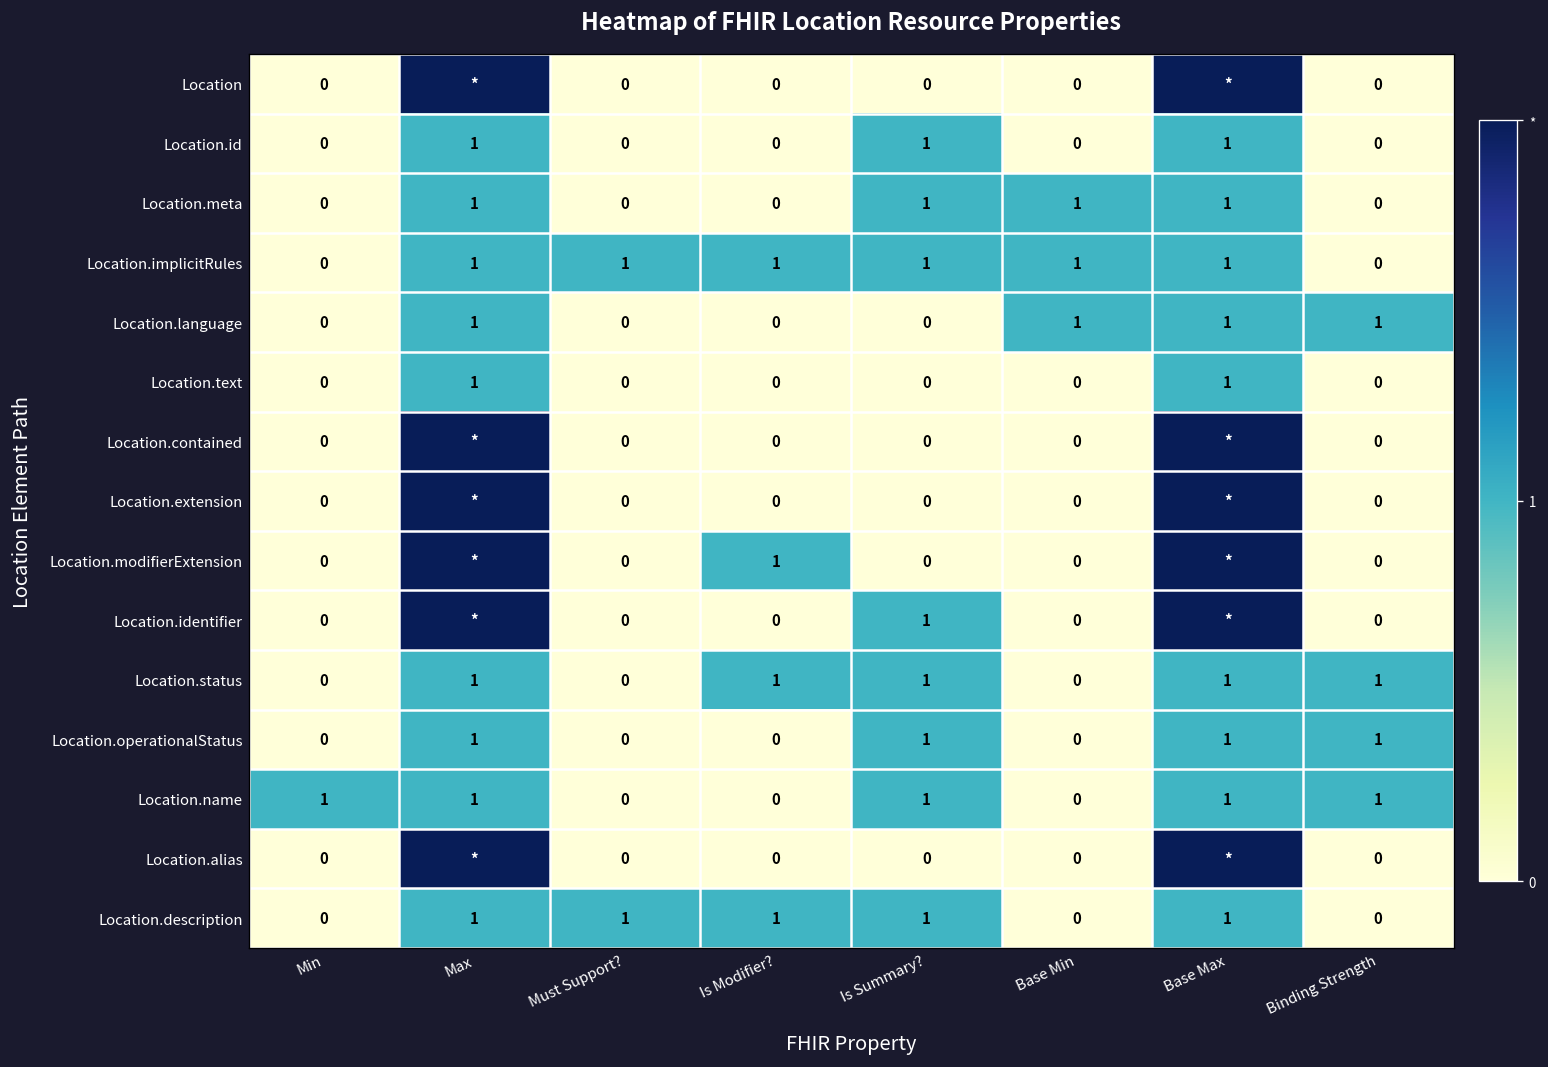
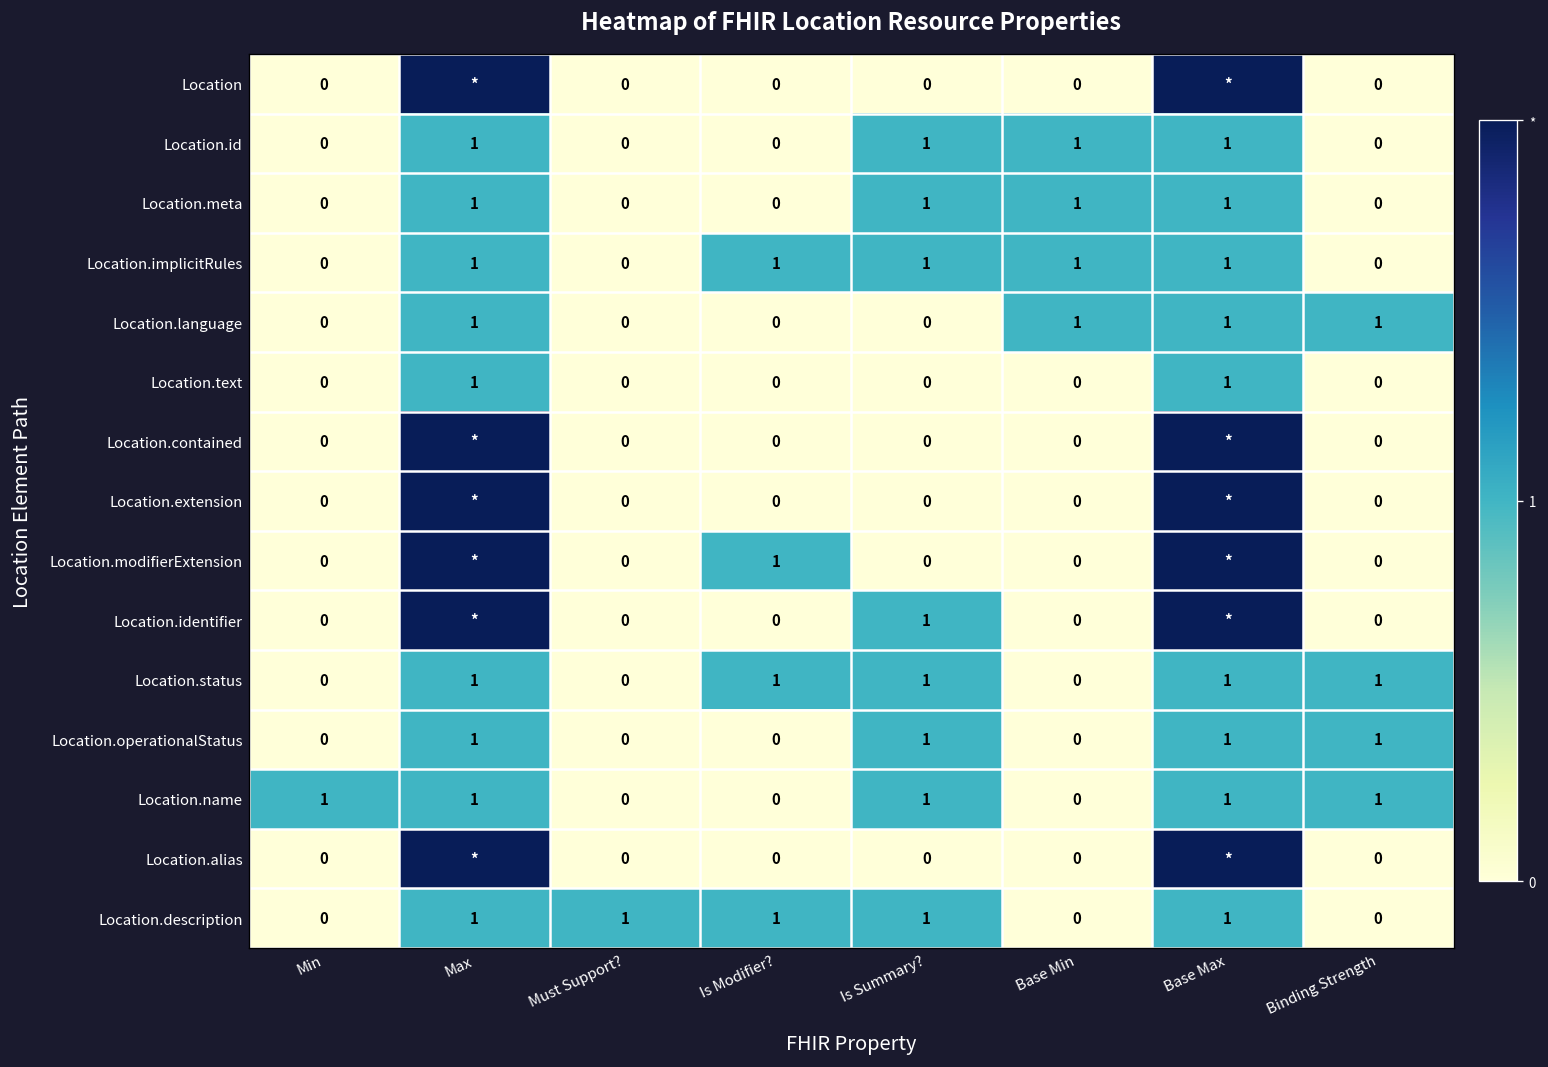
  {
    "Location": {
      "Min": 0,
      "Must Support?": 0,
      "Is Modifier?": 0,
      "Is Summary?": 0,
      "Base Min": 0,
      "Binding Strength": 0
    },
    "Location.id": {
      "Min": 0,
      "Max": 1,
      "Must Support?": 0,
      "Is Modifier?": 0,
      "Is Summary?": 1,
-     "Base Min": 0,
+     "Base Min": 1,
      "Base Max": 1,
      "Binding Strength": 0
    },
    "Location.meta": {
      "Min": 0,
      "Max": 1,
      "Must Support?": 0,
      "Is Modifier?": 0,
      "Is Summary?": 1,
      "Base Min": 1,
      "Base Max": 1,
      "Binding Strength": 0
    },
    "Location.implicitRules": {
      "Min": 0,
      "Max": 1,
-     "Must Support?": 1,
+     "Must Support?": 0,
      "Is Modifier?": 1,
      "Is Summary?": 1,
      "Base Min": 1,
      "Base Max": 1,
      "Binding Strength": 0
    },
    "Location.language": {
      "Min": 0,
      "Max": 1,
      "Must Support?": 0,
      "Is Modifier?": 0,
      "Is Summary?": 0,
      "Base Min": 1,
      "Base Max": 1,
      "Binding Strength": 1
    },
    "Location.text": {
      "Min": 0,
      "Max": 1,
      "Must Support?": 0,
      "Is Modifier?": 0,
      "Is Summary?": 0,
      "Base Min": 0,
      "Base Max": 1,
      "Binding Strength": 0
    },
    "Location.contained": {
      "Min": 0,
      "Must Support?": 0,
      "Is Modifier?": 0,
      "Is Summary?": 0,
      "Base Min": 0,
      "Binding Strength": 0
    },
    "Location.extension": {
      "Min": 0,
      "Must Support?": 0,
      "Is Modifier?": 0,
      "Is Summary?": 0,
      "Base Min": 0,
      "Binding Strength": 0
    },
    "Location.modifierExtension": {
      "Min": 0,
      "Must Support?": 0,
      "Is Modifier?": 1,
      "Is Summary?": 0,
      "Base Min": 0,
      "Binding Strength": 0
    },
    "Location.identifier": {
      "Min": 0,
      "Must Support?": 0,
      "Is Modifier?": 0,
      "Is Summary?": 1,
      "Base Min": 0,
      "Binding Strength": 0
    },
    "Location.status": {
      "Min": 0,
      "Max": 1,
      "Must Support?": 0,
      "Is Modifier?": 1,
      "Is Summary?": 1,
      "Base Min": 0,
      "Base Max": 1,
      "Binding Strength": 1
    },
    "Location.operationalStatus": {
      "Min": 0,
      "Max": 1,
      "Must Support?": 0,
      "Is Modifier?": 0,
      "Is Summary?": 1,
      "Base Min": 0,
      "Base Max": 1,
      "Binding Strength": 1
    },
    "Location.name": {
      "Min": 1,
      "Max": 1,
      "Must Support?": 0,
      "Is Modifier?": 0,
      "Is Summary?": 1,
      "Base Min": 0,
      "Base Max": 1,
      "Binding Strength": 1
    },
    "Location.alias": {
      "Min": 0,
      "Must Support?": 0,
      "Is Modifier?": 0,
      "Is Summary?": 0,
      "Base Min": 0,
      "Binding Strength": 0
    },
    "Location.description": {
      "Min": 0,
      "Max": 1,
      "Must Support?": 1,
      "Is Modifier?": 1,
      "Is Summary?": 1,
      "Base Min": 0,
      "Base Max": 1,
      "Binding Strength": 0
    }
  }
